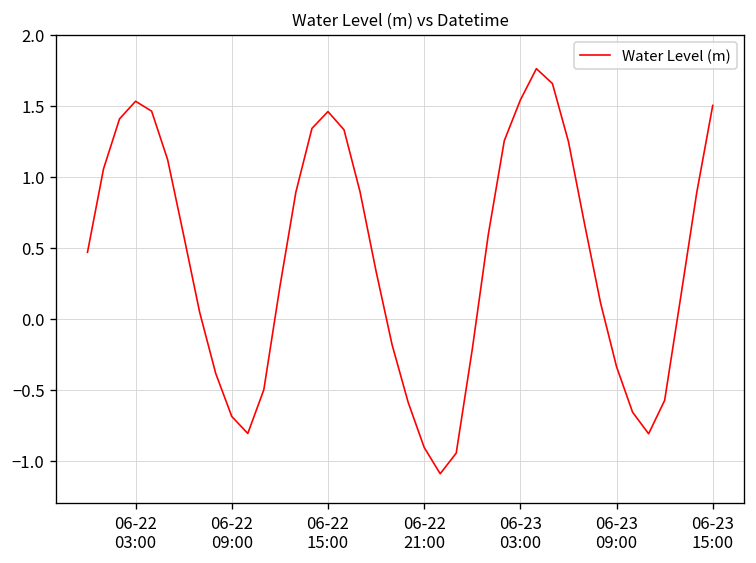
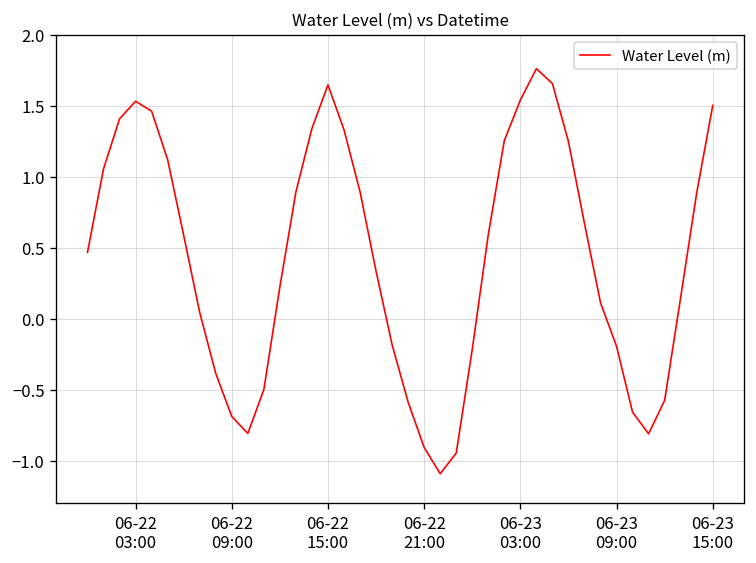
  {
    "06-22 03:00": 1.53,
    "06-22 09:00": -0.69,
-   "06-22 15:00": 1.46,
+   "06-22 15:00": 1.65,
    "06-22 21:00": -0.91,
    "06-23 03:00": 1.54,
-   "06-23 09:00": -0.34,
+   "06-23 09:00": -0.19,
    "06-23 15:00": 1.50
  }
